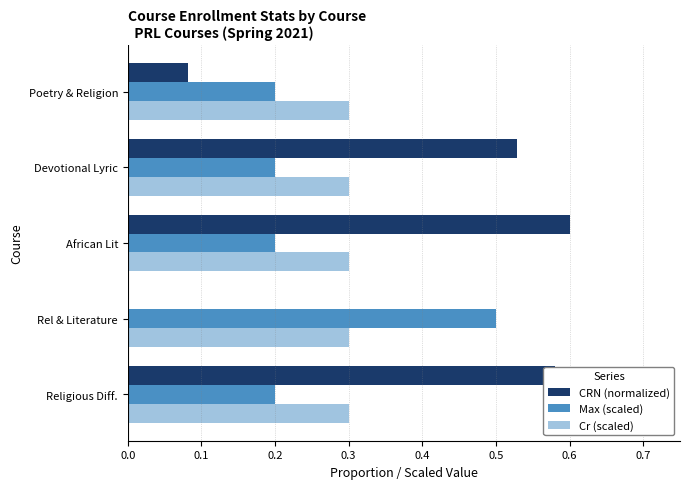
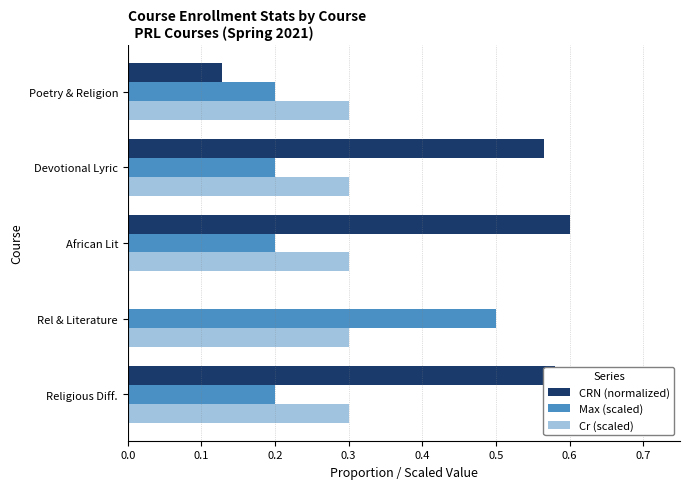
  {
    "CRN (normalized)": {
-     "Poetry & Religion": 0.08,
-     "Devotional Lyric": 0.53,
+     "Poetry & Religion": 0.13,
+     "Devotional Lyric": 0.57,
      "African Lit": 0.60,
      "Rel & Literature": 0.00
    },
    "Max (scaled)": {
      "Poetry & Religion": 0.20,
      "Devotional Lyric": 0.20,
      "African Lit": 0.20,
      "Rel & Literature": 0.50,
      "Religious Diff.": 0.20
    },
    "Cr (scaled)": {
      "Poetry & Religion": 0.30,
      "Devotional Lyric": 0.30,
      "African Lit": 0.30,
      "Rel & Literature": 0.30,
      "Religious Diff.": 0.30
    }
  }
